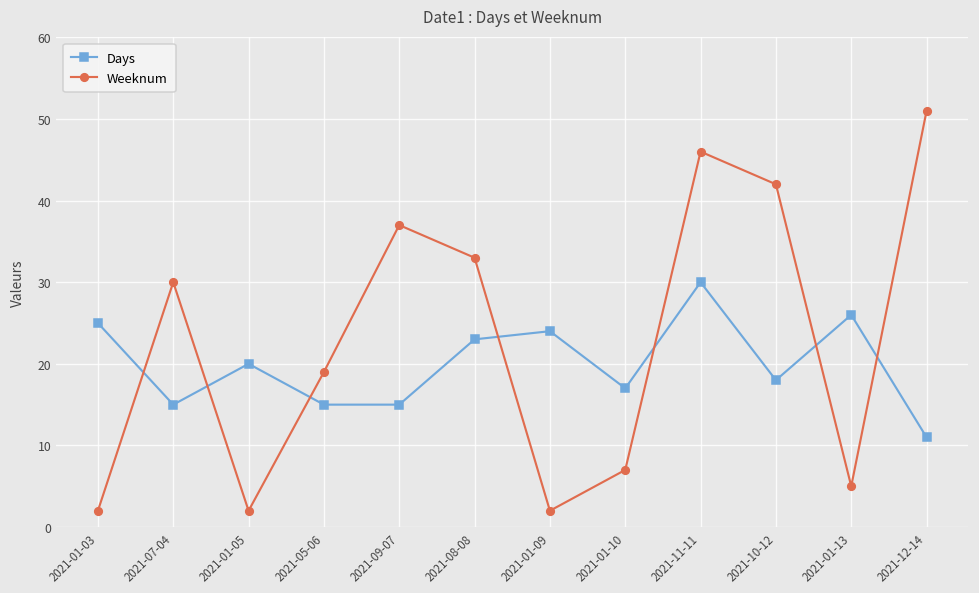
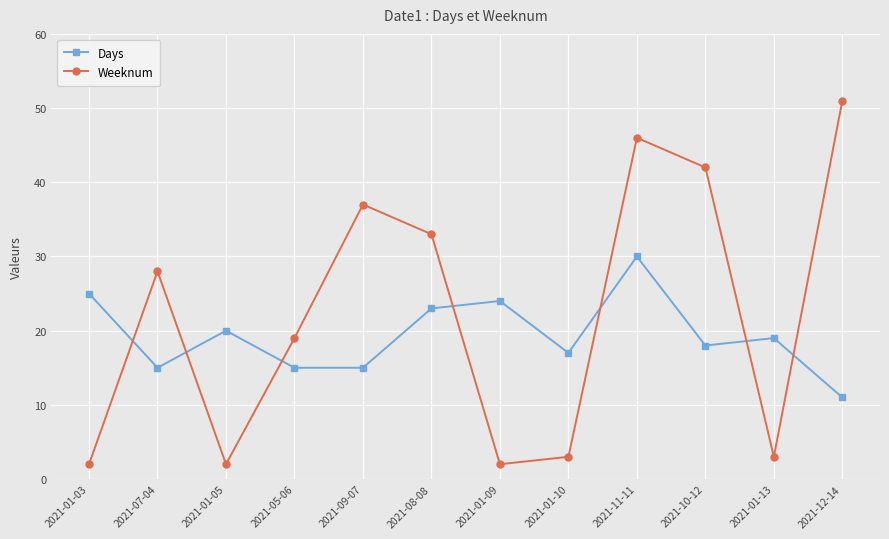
  {
    "Days": {
      "2021-01-03": 25,
      "2021-07-04": 15,
      "2021-01-05": 20,
      "2021-05-06": 15,
      "2021-09-07": 15,
      "2021-08-08": 23,
      "2021-01-09": 24,
      "2021-01-10": 17,
      "2021-11-11": 30,
      "2021-10-12": 18,
-     "2021-01-13": 26,
+     "2021-01-13": 19,
      "2021-12-14": 11
    },
    "Weeknum": {
      "2021-01-03": 2,
-     "2021-07-04": 30,
+     "2021-07-04": 28,
      "2021-01-05": 2,
      "2021-05-06": 19,
      "2021-09-07": 37,
      "2021-08-08": 33,
      "2021-01-09": 2,
-     "2021-01-10": 7,
+     "2021-01-10": 3,
      "2021-11-11": 46,
      "2021-10-12": 42,
-     "2021-01-13": 5,
+     "2021-01-13": 3,
      "2021-12-14": 51
    }
  }
